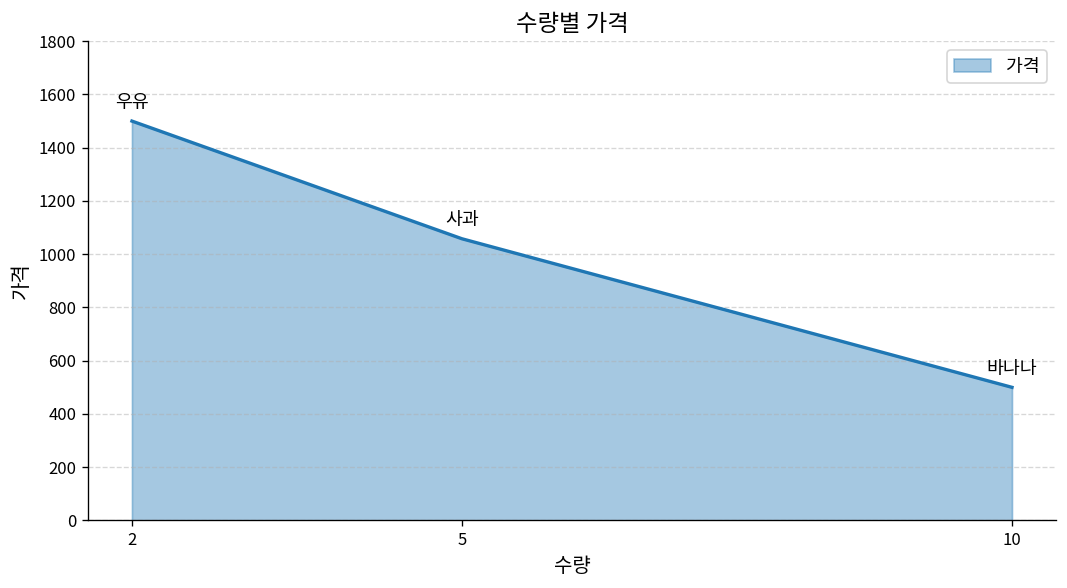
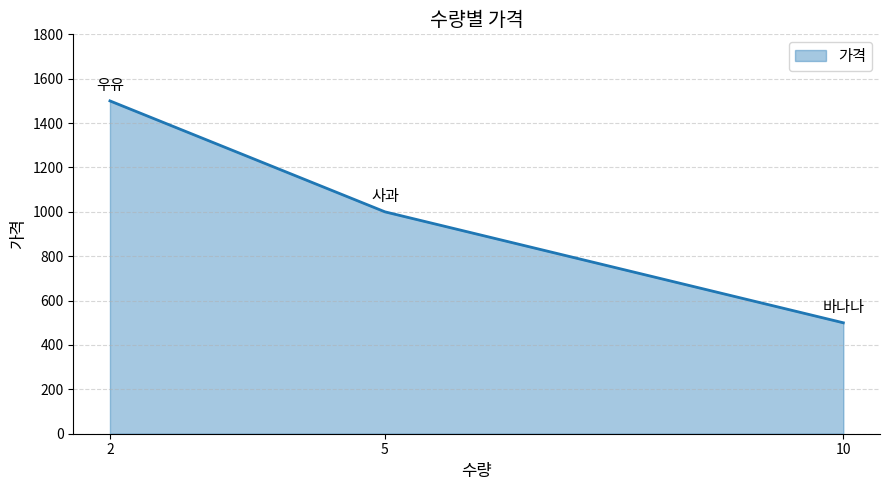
  {
    "2": 1500,
-   "5": 1060,
+   "5": 1000,
    "10": 500
  }
